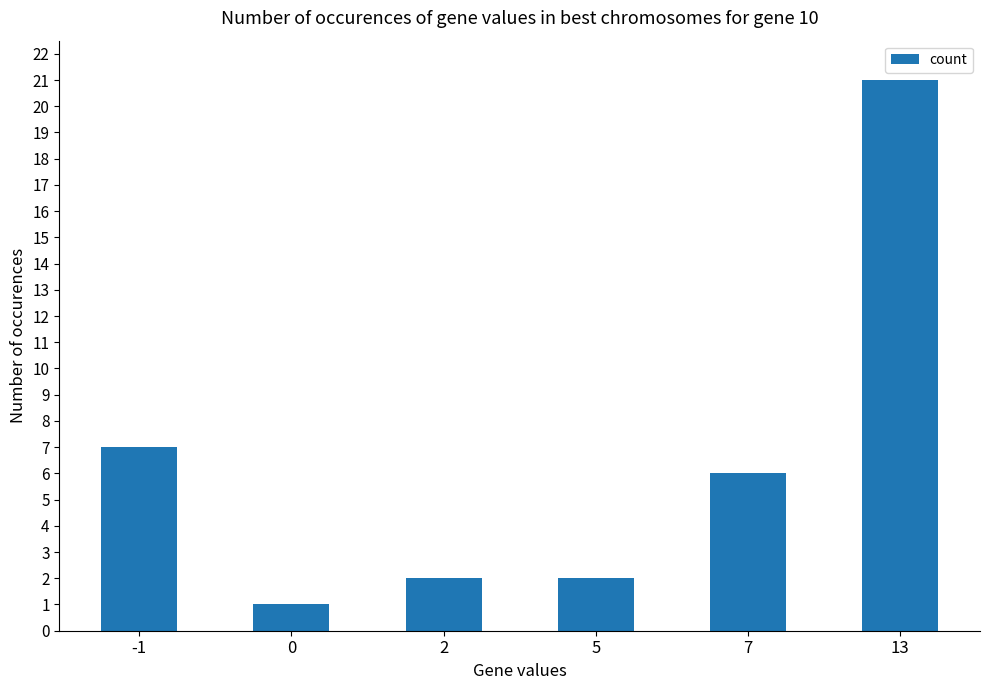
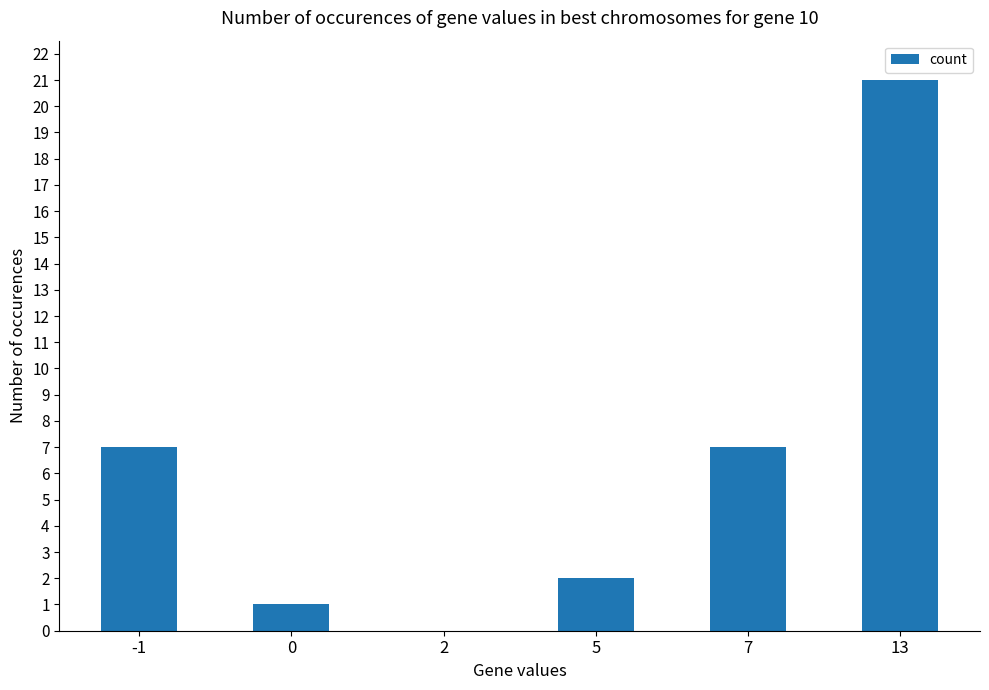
  {
    "-1": 7,
    "0": 1,
-   "2": 2,
+   "2": 0,
    "5": 2,
-   "7": 6,
+   "7": 7,
    "13": 21
  }
